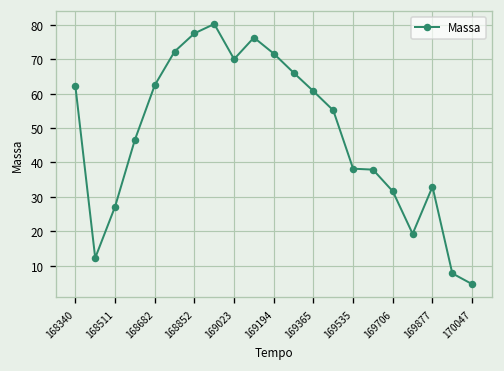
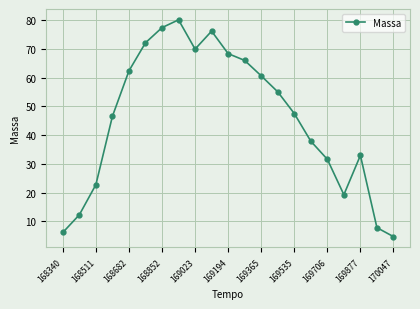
  {
-   "168340": 62,
-   "168511": 27,
+   "168340": 6,
+   "168511": 23,
    "168682": 62,
    "168852": 77,
    "169023": 70,
-   "169194": 72,
+   "169194": 68,
    "169365": 61,
-   "169535": 38,
+   "169535": 48,
    "169706": 32,
    "169877": 33,
    "170047": 5
  }
